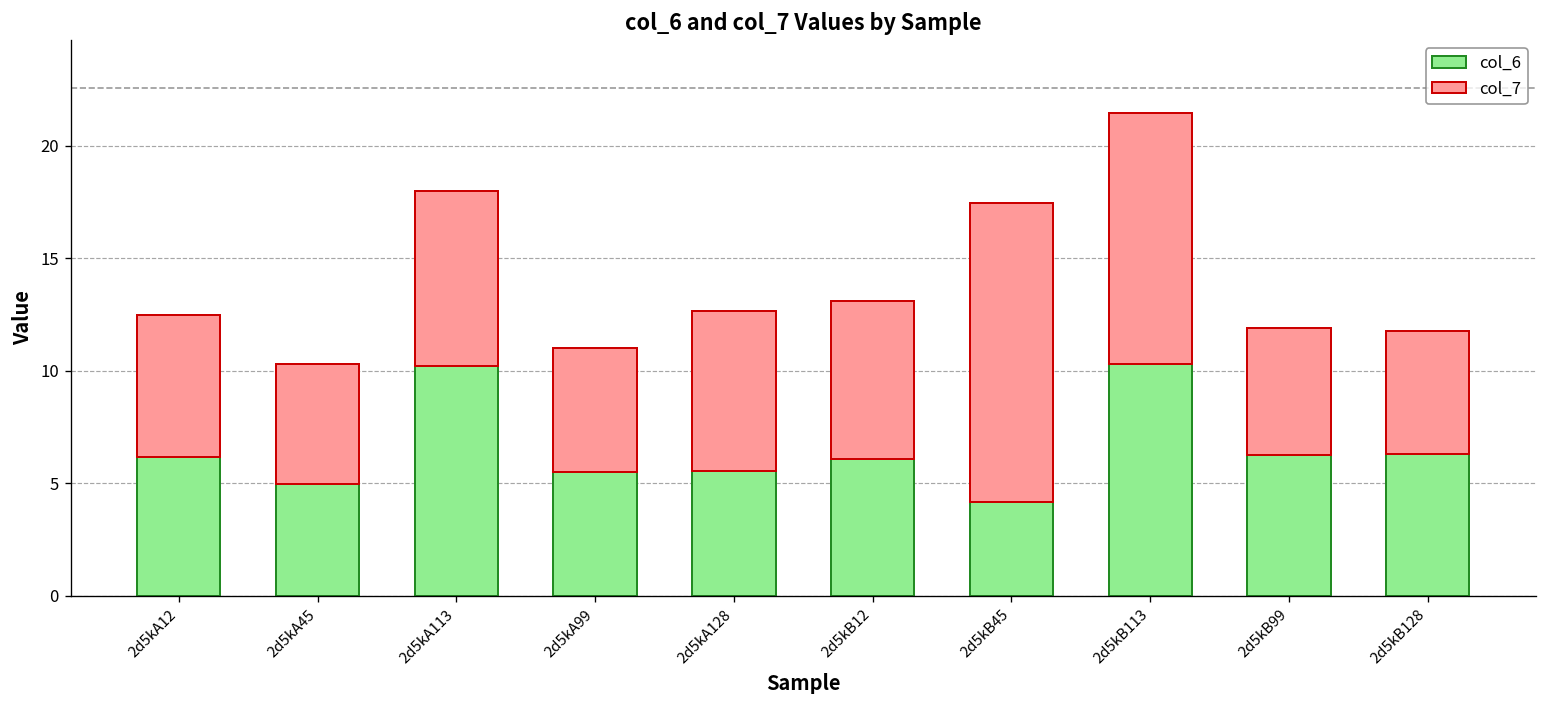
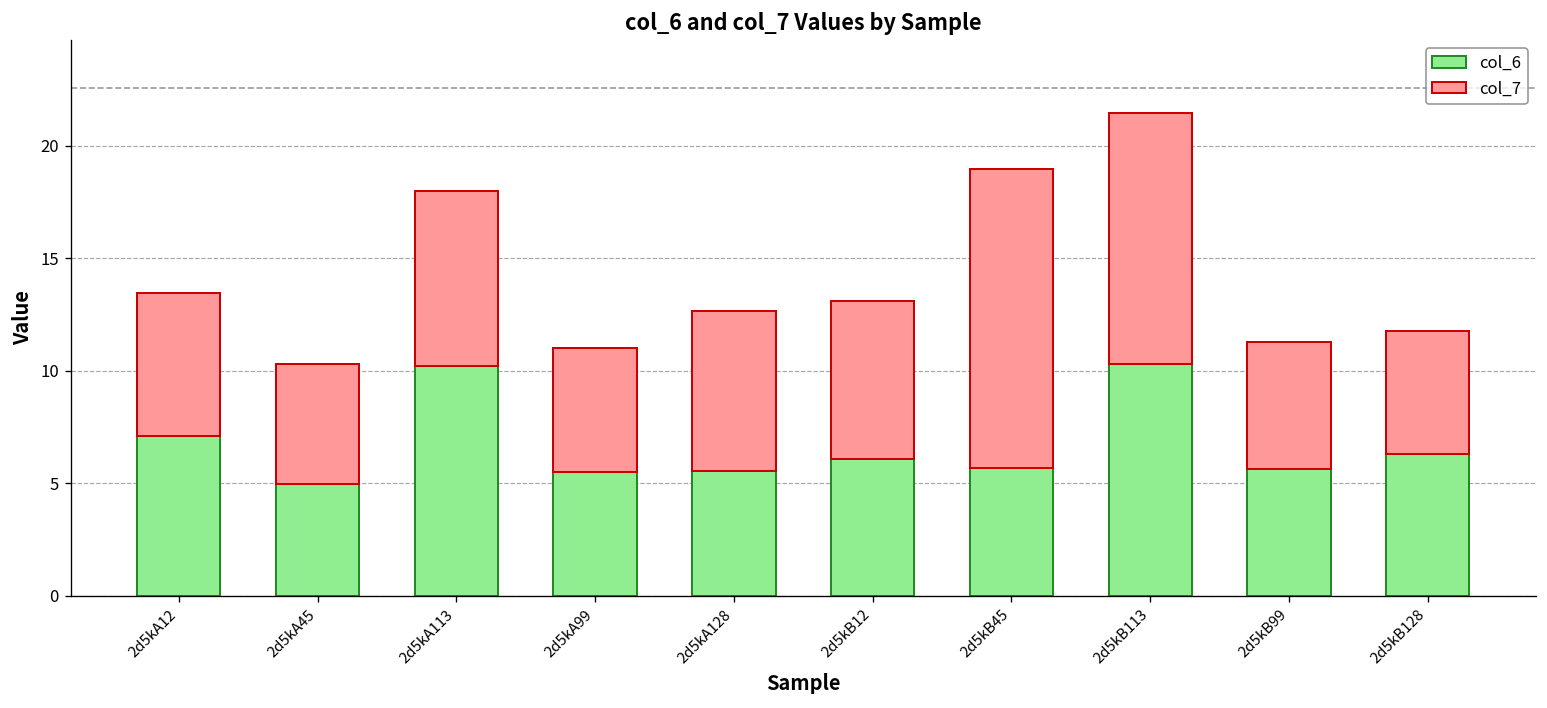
  {
    "col_6": {
-     "2d5kA12": 6.2,
+     "2d5kA12": 7.1,
      "2d5kA45": 5.0,
      "2d5kA113": 10.2,
      "2d5kA99": 5.5,
      "2d5kA128": 5.5,
      "2d5kB12": 6.1,
-     "2d5kB45": 4.2,
+     "2d5kB45": 5.7,
      "2d5kB113": 10.3,
-     "2d5kB99": 6.3,
+     "2d5kB99": 5.6,
      "2d5kB128": 6.3
    },
    "col_7": {
      "2d5kA12": 6.3,
      "2d5kA45": 5.3,
      "2d5kA113": 7.8,
      "2d5kA99": 5.5,
      "2d5kA128": 7.1,
      "2d5kB12": 7.0,
      "2d5kB45": 13.3,
      "2d5kB113": 11.2,
      "2d5kB99": 5.6,
      "2d5kB128": 5.5
    }
  }
